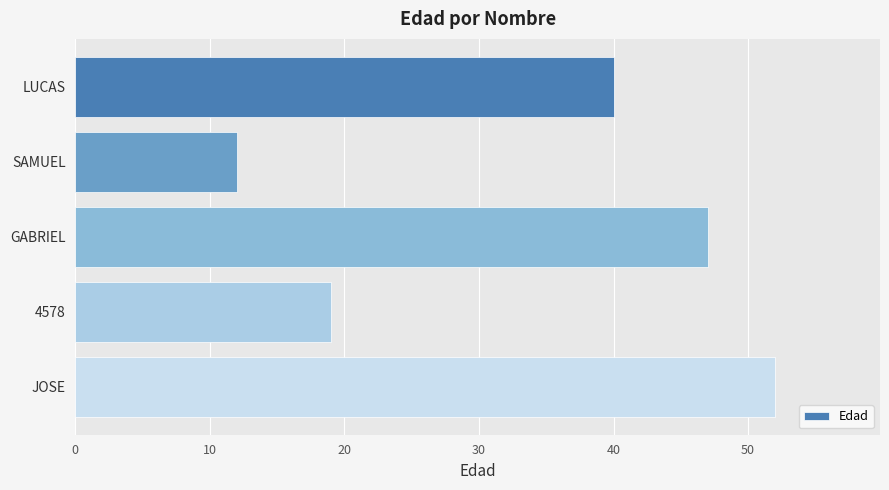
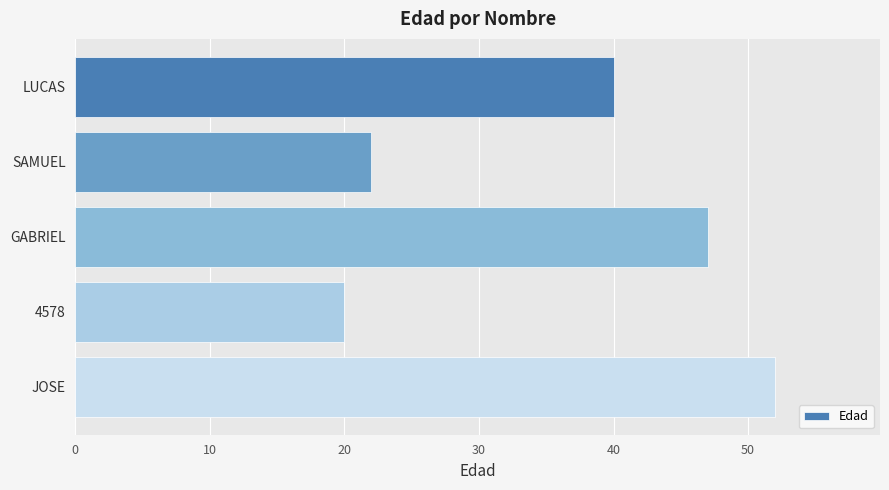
  {
    "LUCAS": 40,
-   "SAMUEL": 12,
+   "SAMUEL": 22,
    "GABRIEL": 47,
-   "4578": 19,
+   "4578": 20,
    "JOSE": 52
  }
